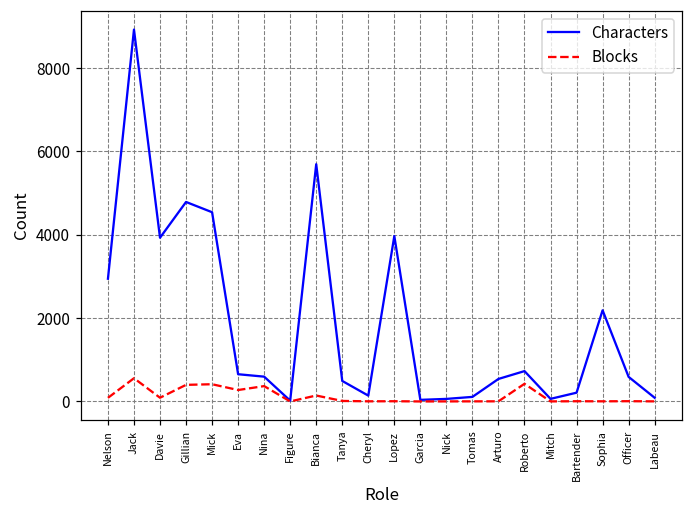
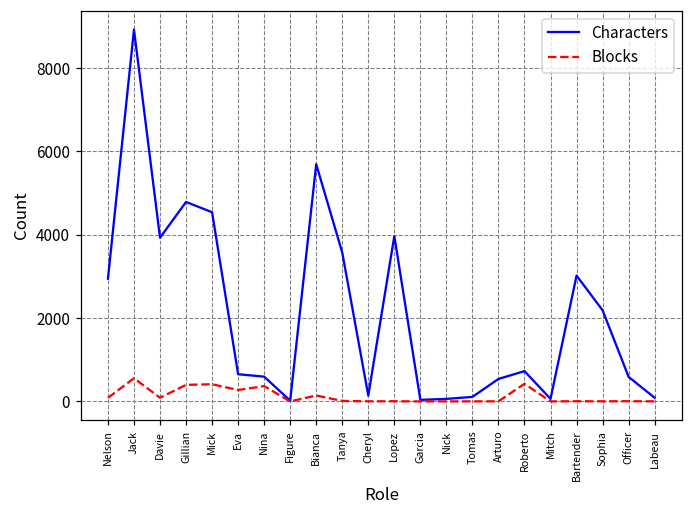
  {
    "Characters": {
      "Nelson": 2900,
      "Jack": 8900,
      "Davie": 3900,
      "Gillian": 4800,
      "Mick": 4500,
      "Eva": 700,
      "Nina": 600,
      "Bianca": 5700,
-     "Tanya": 500,
+     "Tanya": 3600,
      "Cheryl": 100,
      "Lopez": 4000,
      "Tomas": 100,
      "Arturo": 500,
      "Roberto": 700,
-     "Bartender": 200,
+     "Bartender": 3000,
      "Sophia": 2200,
      "Officer": 600,
      "Labeau": 100
    },
    "Blocks": {
      "Nelson": 100,
      "Jack": 600,
      "Davie": 100,
      "Gillian": 400,
      "Mick": 400,
      "Eva": 300,
      "Nina": 400,
      "Bianca": 100,
      "Tanya": 0,
      "Cheryl": 0,
      "Lopez": 0,
      "Tomas": 0,
      "Arturo": 0,
      "Roberto": 400,
      "Bartender": 0,
      "Sophia": 0,
      "Officer": 0,
      "Labeau": 0
    }
  }
